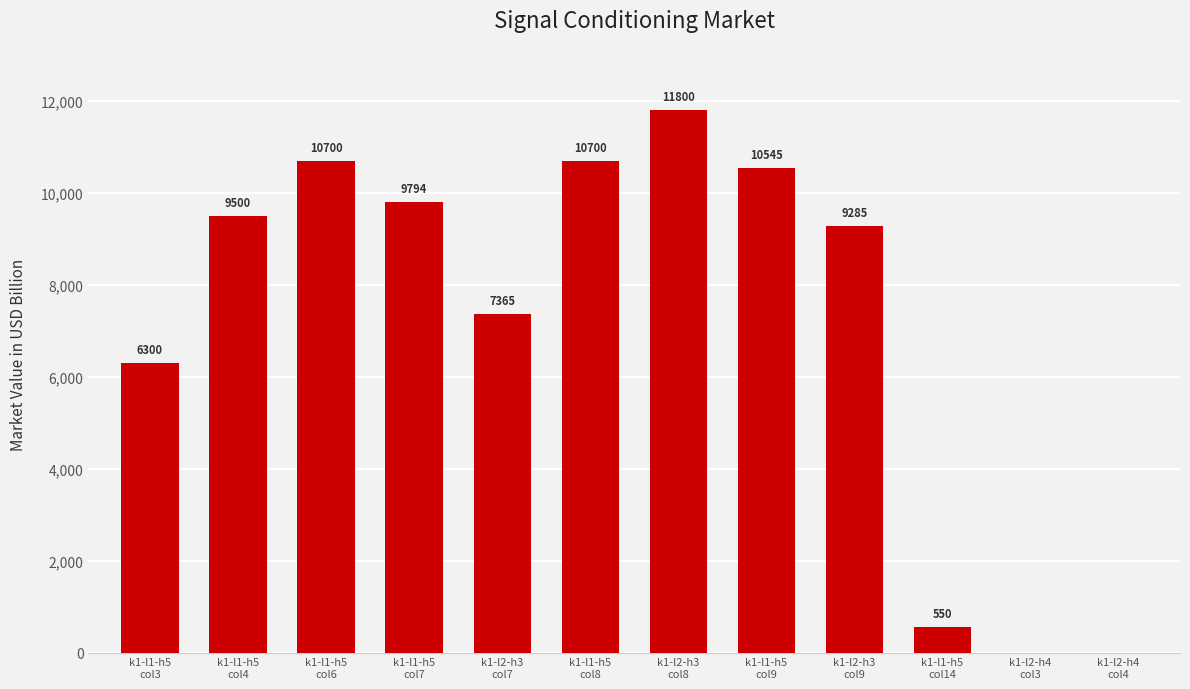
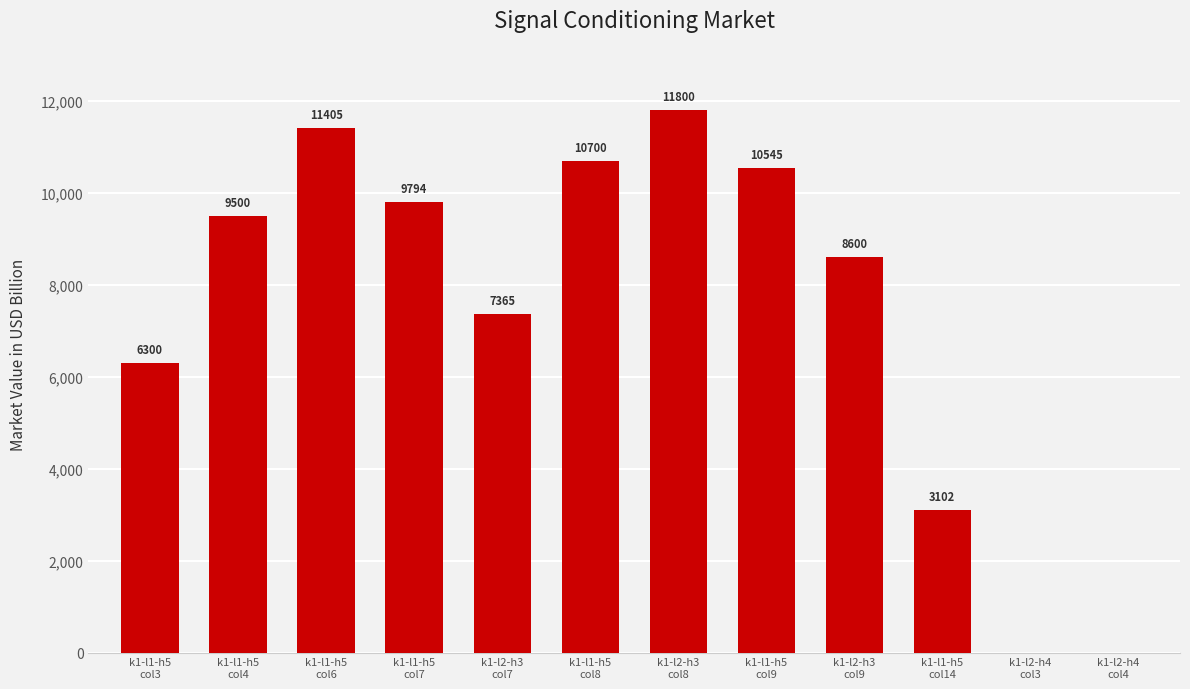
  {
    "k1-l1-h5 col3": 6300,
    "k1-l1-h5 col4": 9500,
-   "k1-l1-h5 col6": 10700,
+   "k1-l1-h5 col6": 11405,
    "k1-l1-h5 col7": 9794,
    "k1-l2-h3 col7": 7365,
    "k1-l1-h5 col8": 10700,
    "k1-l2-h3 col8": 11800,
    "k1-l1-h5 col9": 10545,
-   "k1-l2-h3 col9": 9285,
-   "k1-l1-h5 col14": 550
+   "k1-l2-h3 col9": 8600,
+   "k1-l1-h5 col14": 3102
  }
